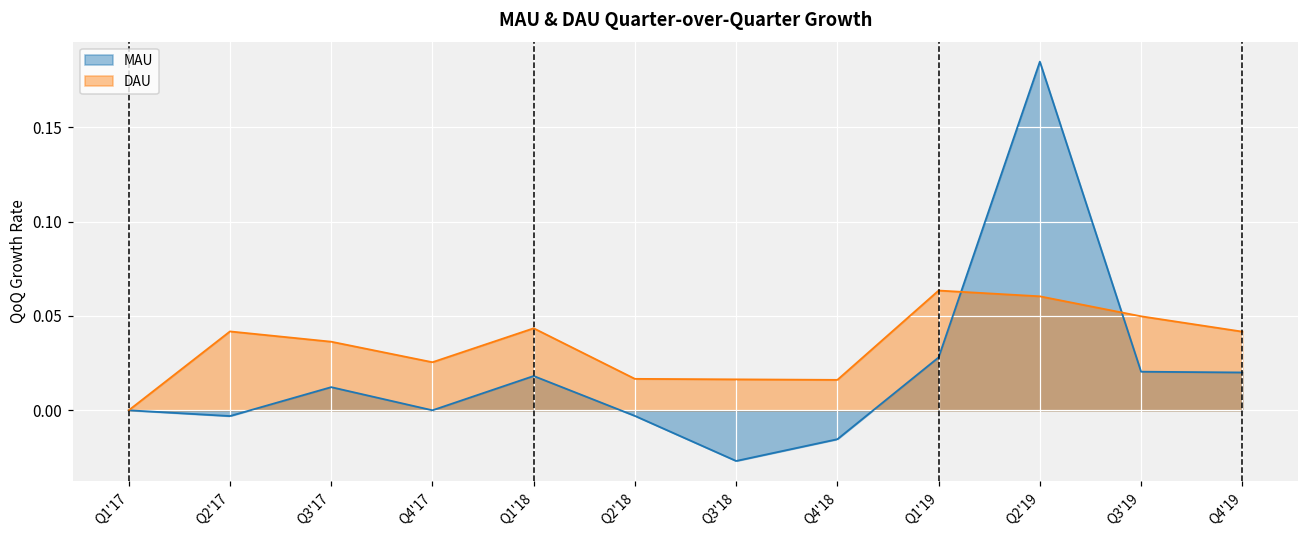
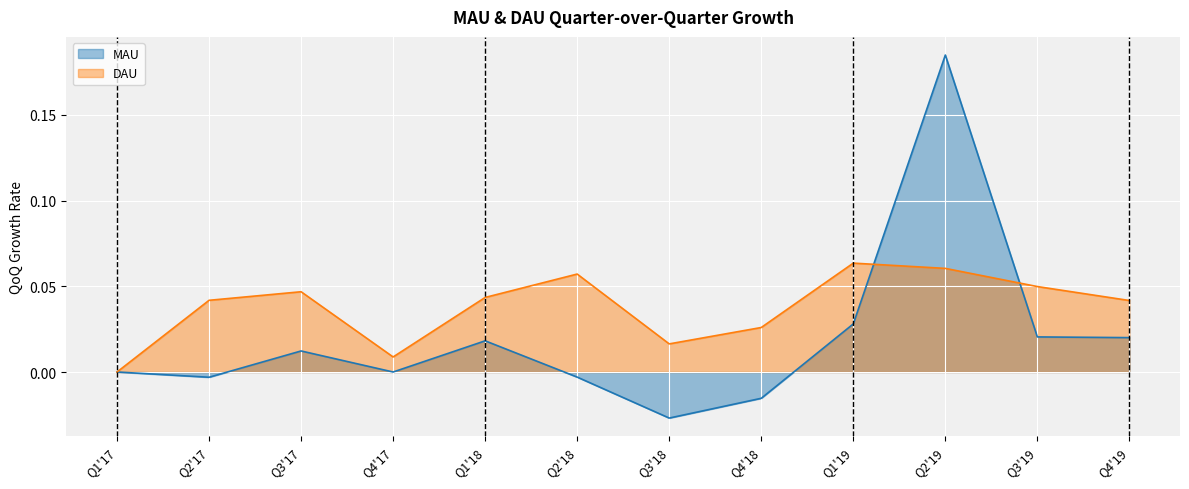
  {
    "DAU": {
      "Q2'17": 0.042,
-     "Q3'17": 0.036,
-     "Q4'17": 0.025,
+     "Q3'17": 0.047,
+     "Q4'17": 0.009,
      "Q1'18": 0.043,
-     "Q2'18": 0.017,
+     "Q2'18": 0.057,
      "Q3'18": 0.016,
-     "Q4'18": 0.016,
+     "Q4'18": 0.026,
      "Q1'19": 0.063,
      "Q2'19": 0.060,
      "Q3'19": 0.050,
      "Q4'19": 0.042
    }
  }
